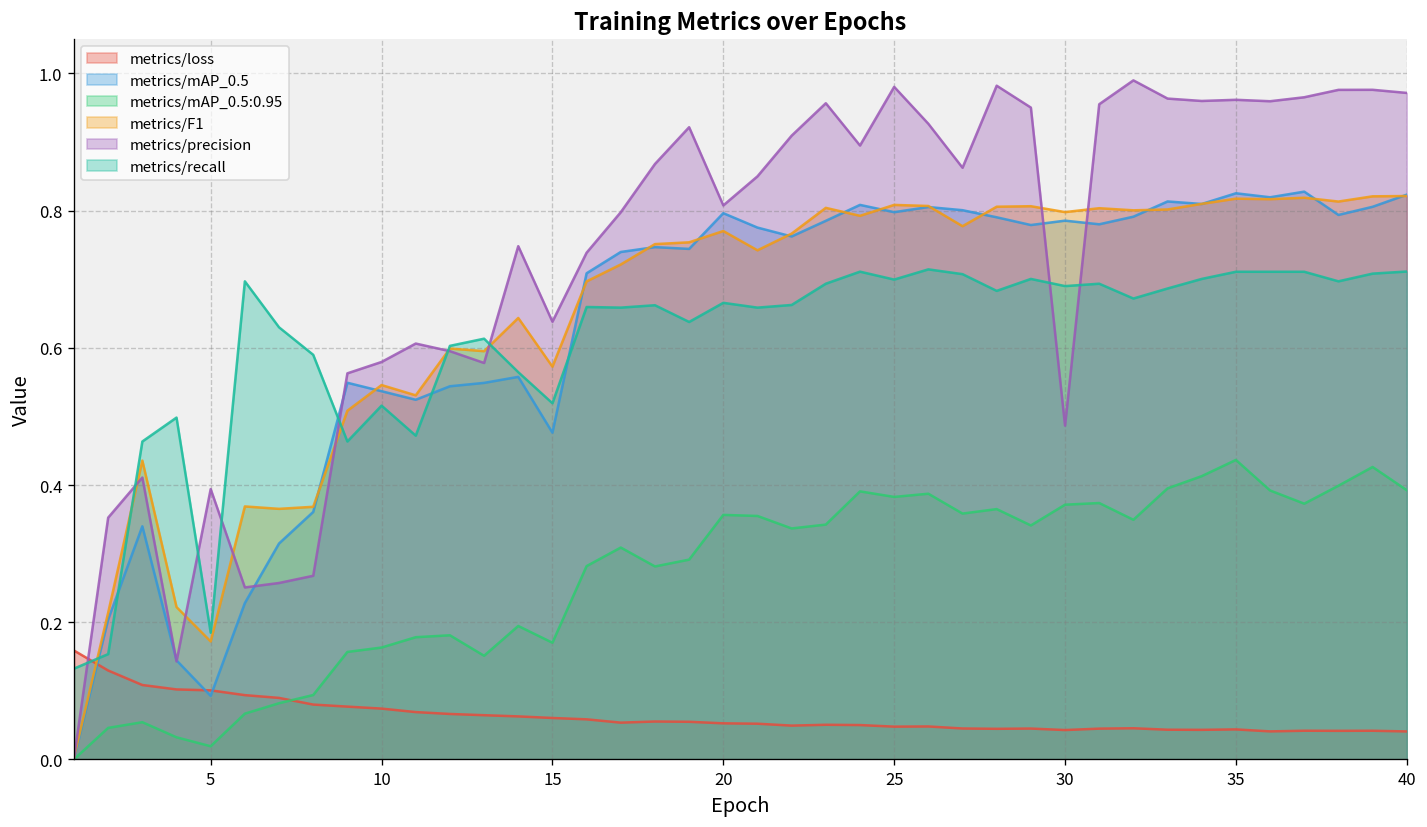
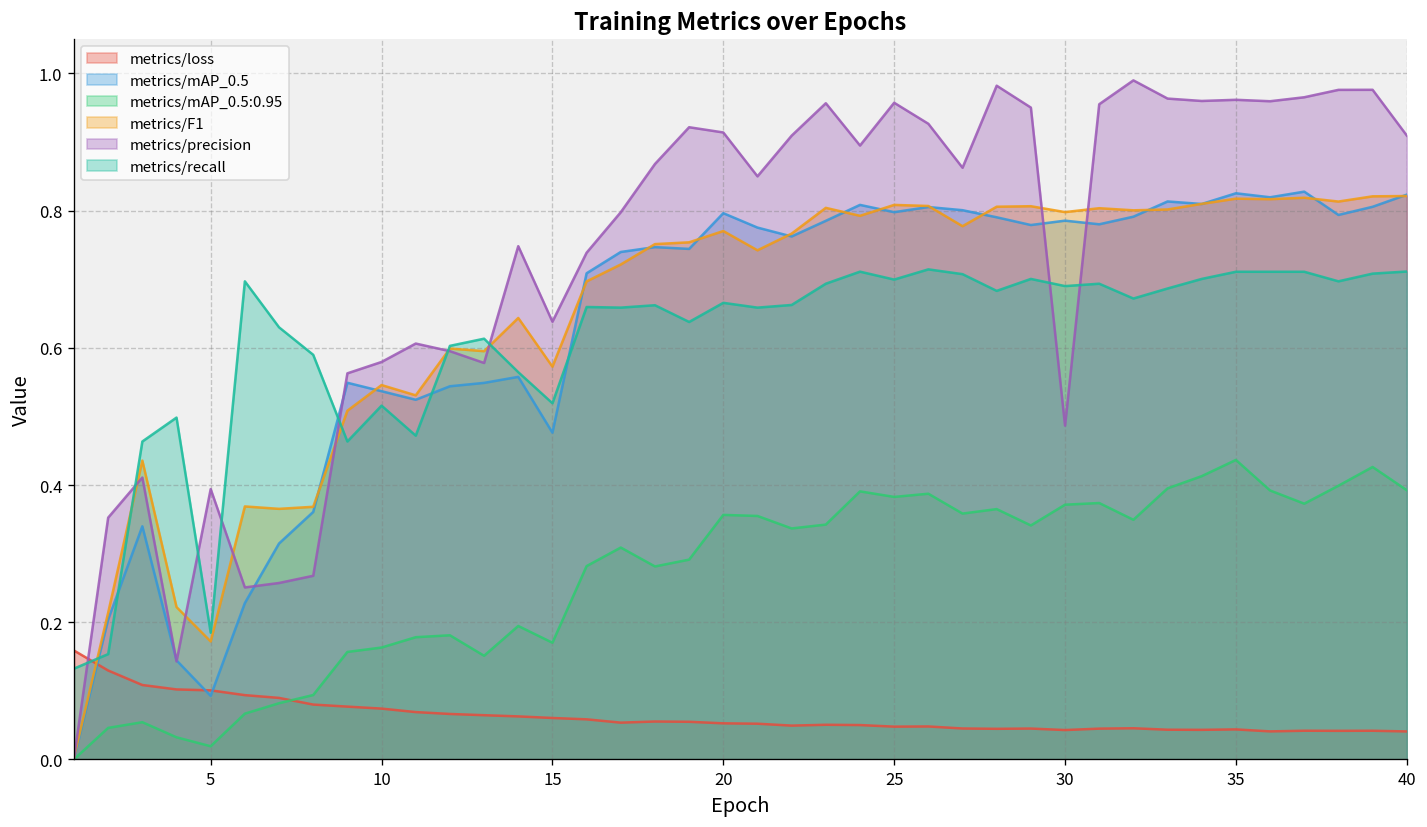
  {
    "metrics/precision": {
      "5": 0.39,
      "10": 0.58,
      "15": 0.64,
-     "20": 0.81,
-     "25": 0.98,
+     "20": 0.91,
+     "25": 0.96,
      "30": 0.49,
      "35": 0.96,
-     "40": 0.97
+     "40": 0.91
    }
  }
